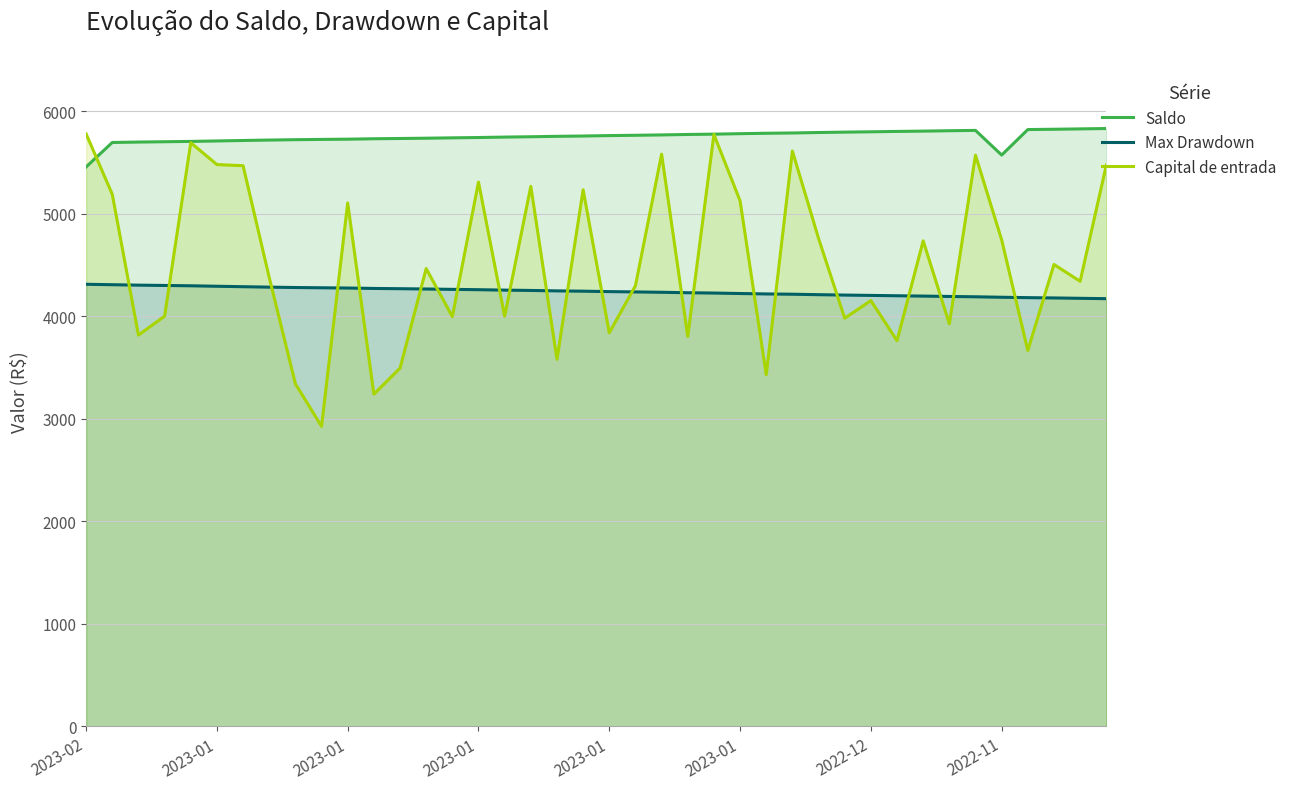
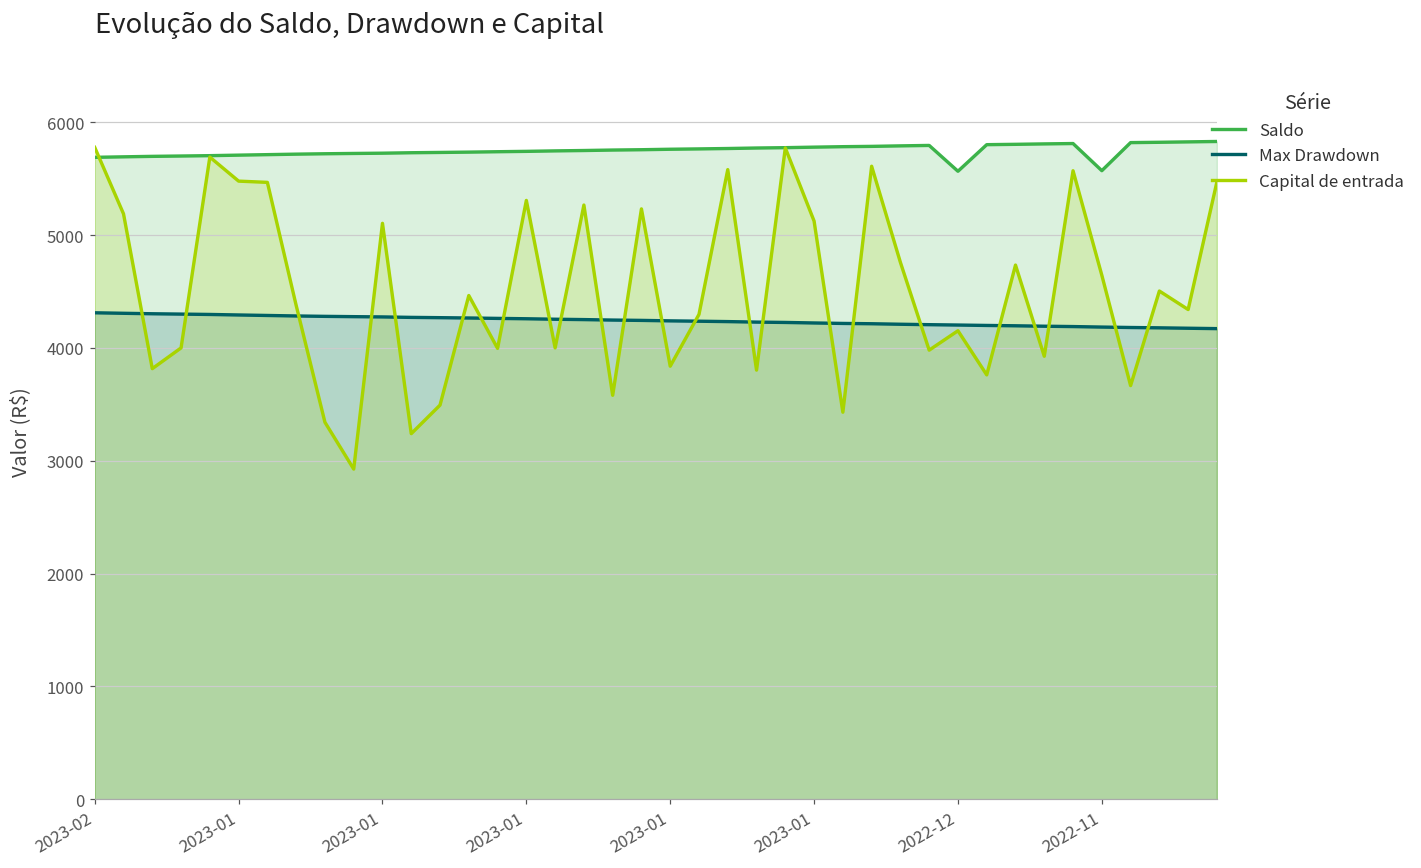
  {
    "Saldo": {
-     "2023-02": 5460,
-     "2022-12": 5800,
+     "2023-02": 5690,
+     "2022-12": 5570,
      "2022-11": 5570
    },
    "Max Drawdown": {
      "2023-02": 4310,
      "2022-12": 4200,
      "2022-11": 4180
    },
    "Capital de entrada": {
      "2023-02": 5780,
      "2022-12": 4150,
-     "2022-11": 4740
+     "2022-11": 4640
    }
  }
